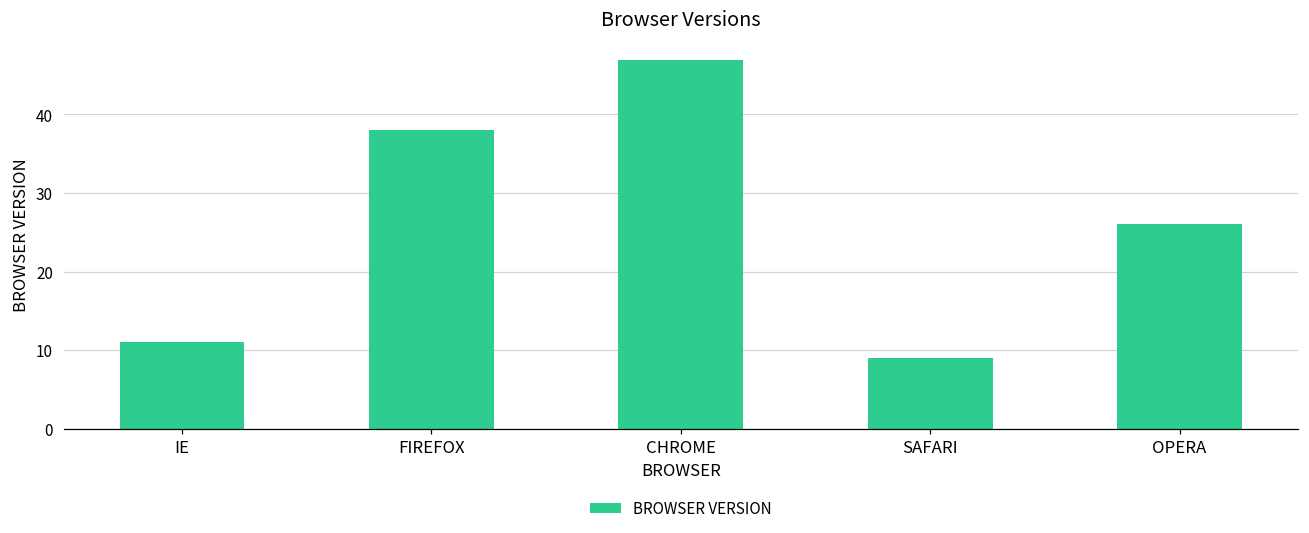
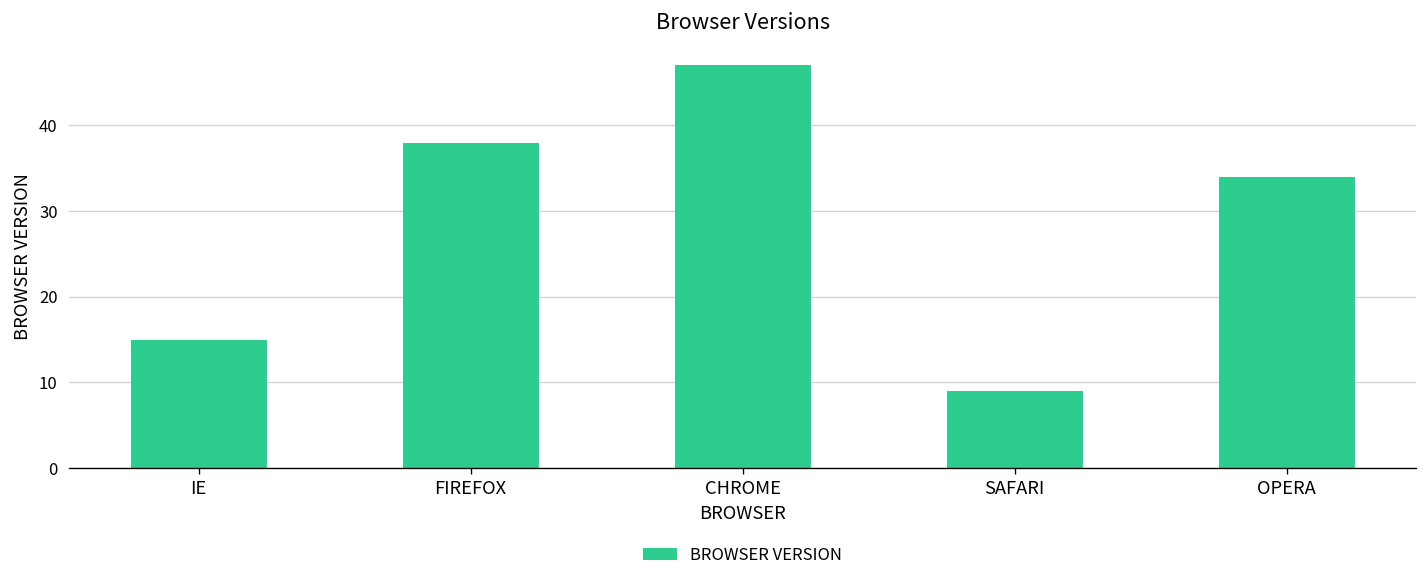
  {
-   "IE": 11,
+   "IE": 15,
    "FIREFOX": 38,
    "CHROME": 47,
    "SAFARI": 9,
-   "OPERA": 26
+   "OPERA": 34
  }
